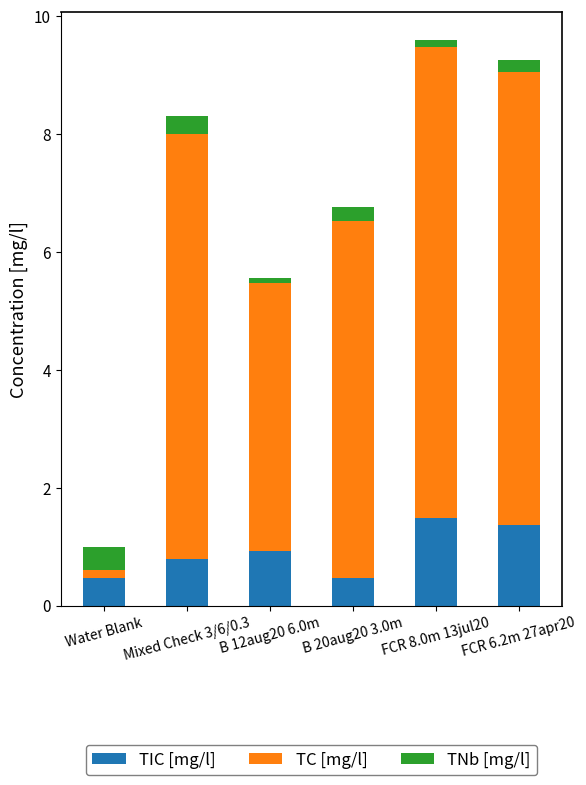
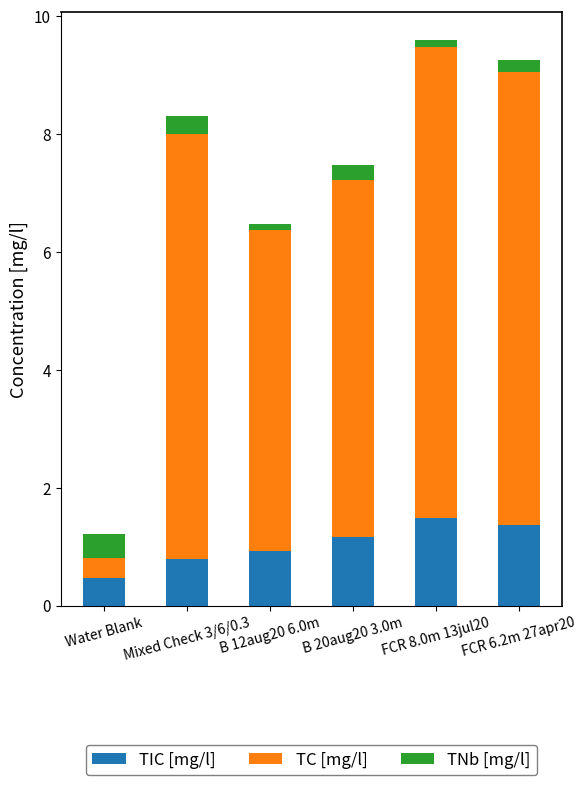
  {
    "TIC [mg/l]": {
      "Water Blank": 0.5,
      "Mixed Check 3/6/0.3": 0.8,
      "B 12aug20 6.0m": 0.9,
-     "B 20aug20 3.0m": 0.5,
+     "B 20aug20 3.0m": 1.2,
      "FCR 8.0m 13jul20": 1.5,
      "FCR 6.2m 27apr20": 1.4
    },
    "TC [mg/l]": {
-     "Water Blank": 0.1,
+     "Water Blank": 0.3,
      "Mixed Check 3/6/0.3": 7.2,
-     "B 12aug20 6.0m": 4.5,
+     "B 12aug20 6.0m": 5.5,
      "B 20aug20 3.0m": 6.1,
      "FCR 8.0m 13jul20": 8.0,
      "FCR 6.2m 27apr20": 7.7
    },
    "TNb [mg/l]": {
      "Water Blank": 0.4,
      "Mixed Check 3/6/0.3": 0.3,
      "B 12aug20 6.0m": 0.1,
      "B 20aug20 3.0m": 0.3,
      "FCR 8.0m 13jul20": 0.1,
      "FCR 6.2m 27apr20": 0.2
    }
  }
